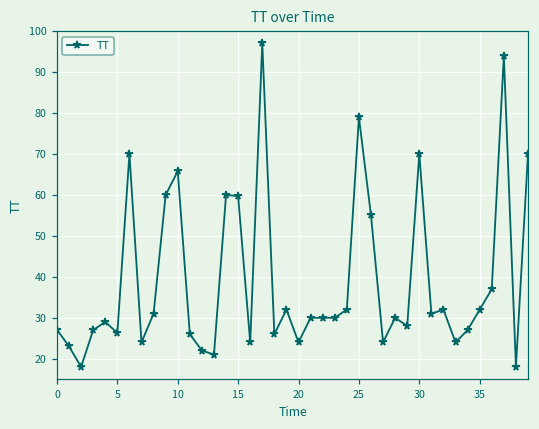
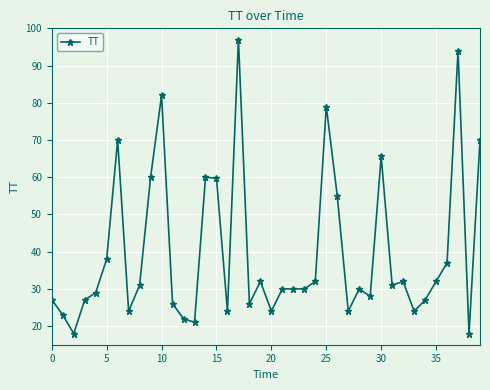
  {
    "0": 27,
-   "5": 26,
-   "10": 66,
+   "5": 38,
+   "10": 82,
    "15": 60,
    "20": 24,
    "25": 79,
-   "30": 70,
+   "30": 66,
    "35": 32
  }
